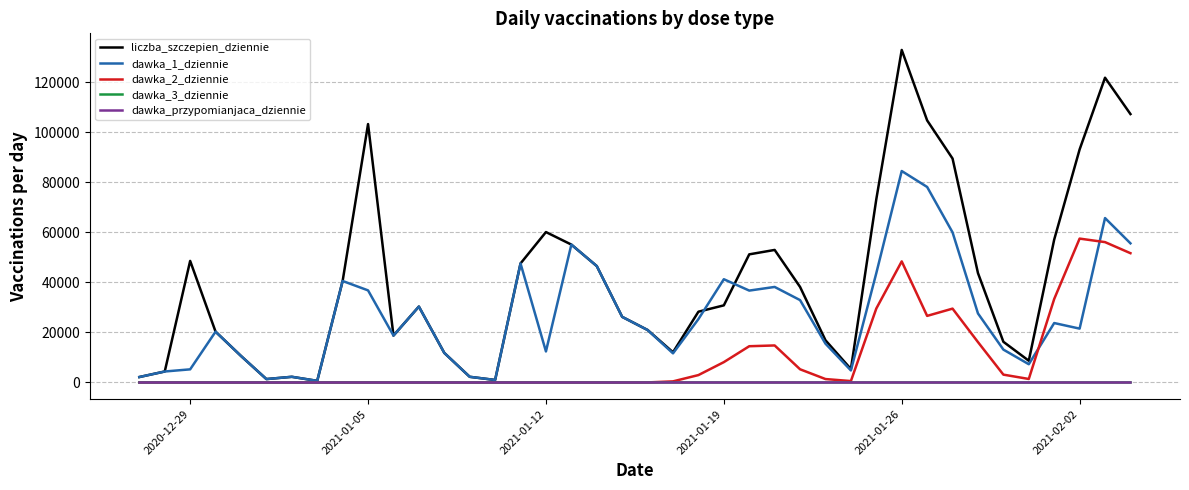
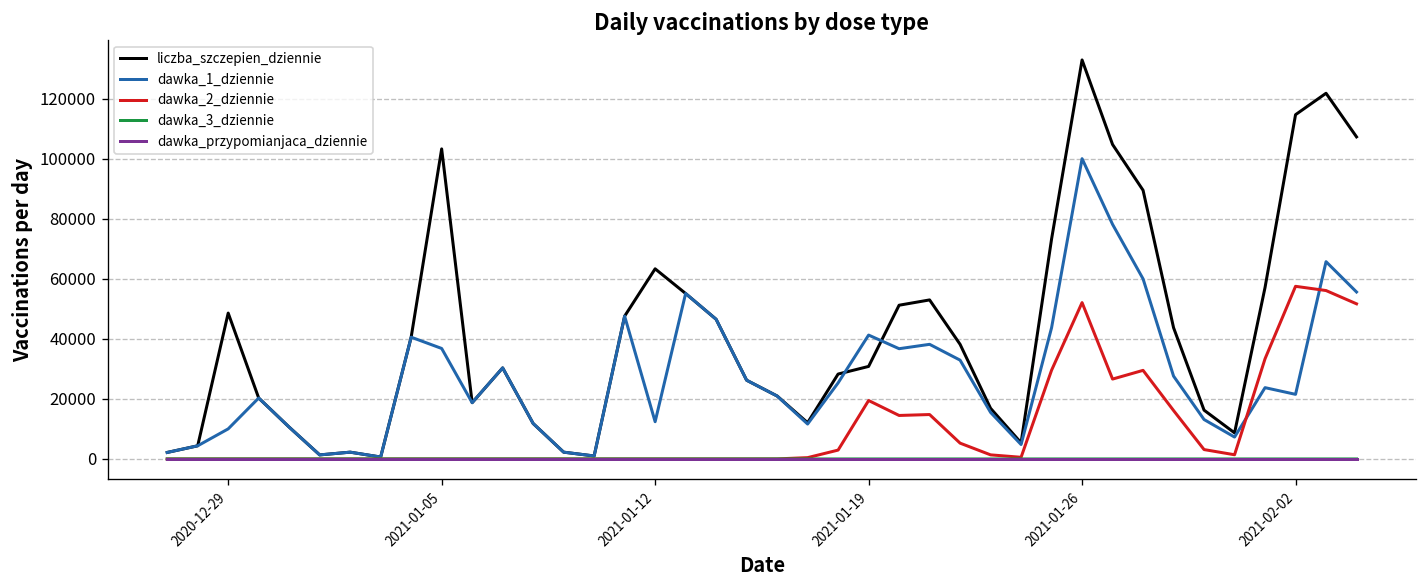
  {
    "liczba_szczepien_dziennie": {
      "2020-12-29": 49000,
      "2021-01-05": 103000,
-     "2021-01-12": 60000,
+     "2021-01-12": 63000,
      "2021-01-19": 31000,
      "2021-01-26": 133000,
-     "2021-02-02": 93000
+     "2021-02-02": 115000
    },
    "dawka_1_dziennie": {
-     "2020-12-29": 5000,
+     "2020-12-29": 10000,
      "2021-01-05": 37000,
      "2021-01-12": 12000,
      "2021-01-19": 41000,
-     "2021-01-26": 85000,
+     "2021-01-26": 100000,
      "2021-02-02": 22000
    },
    "dawka_2_dziennie": {
-     "2021-01-19": 8000,
-     "2021-01-26": 48000,
+     "2021-01-19": 19000,
+     "2021-01-26": 52000,
      "2021-02-02": 58000
    },
    "dawka_przypomianjaca_dziennie": {
      "2021-01-19": 0,
      "2021-01-26": 0,
      "2021-02-02": 0
    }
  }
